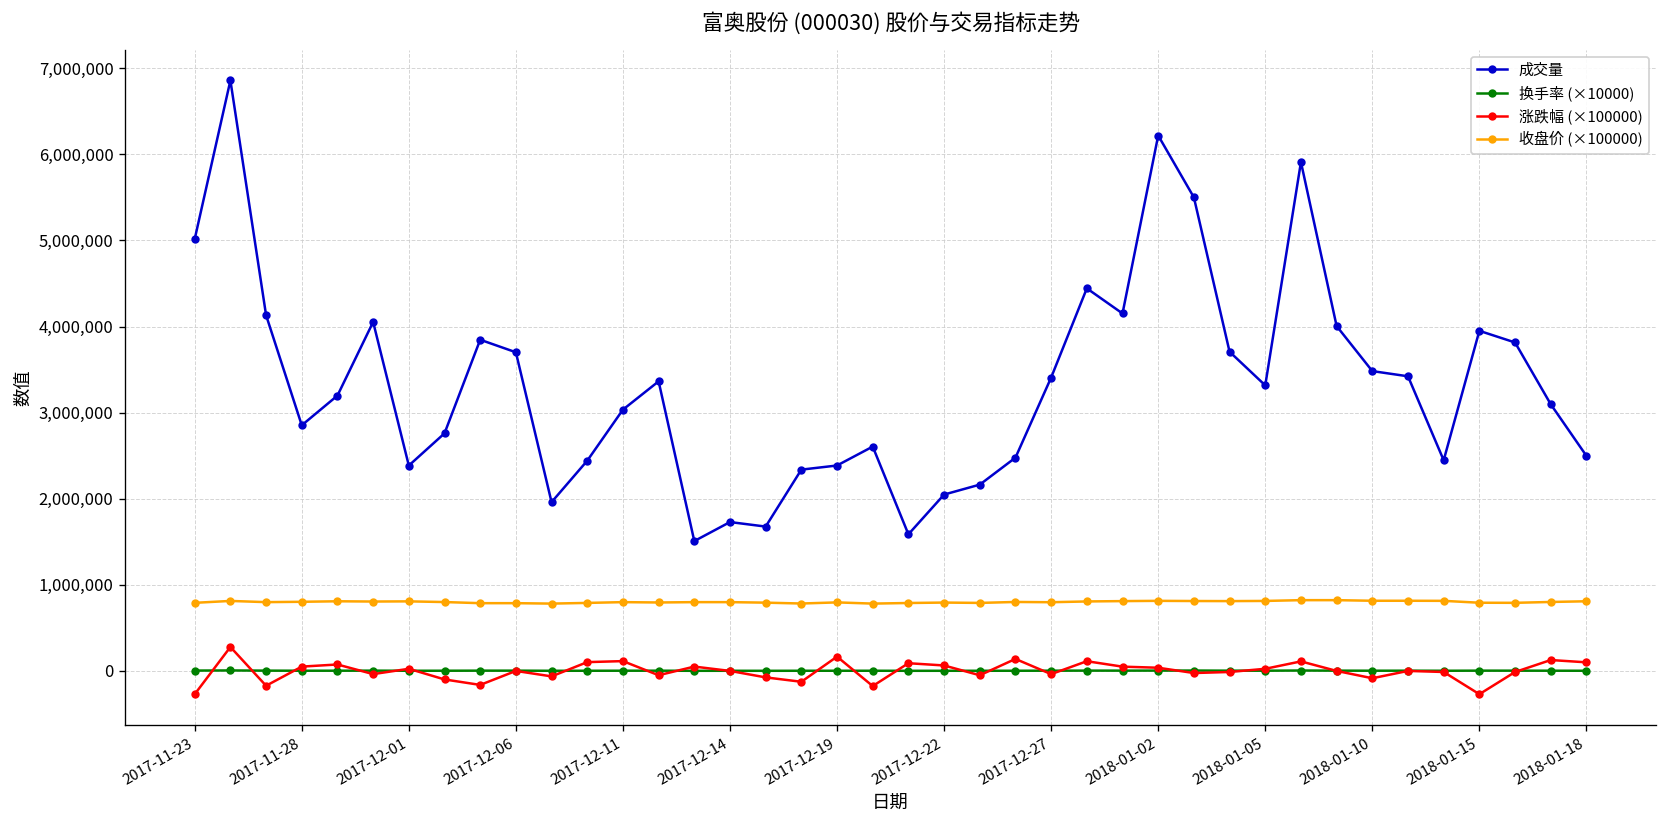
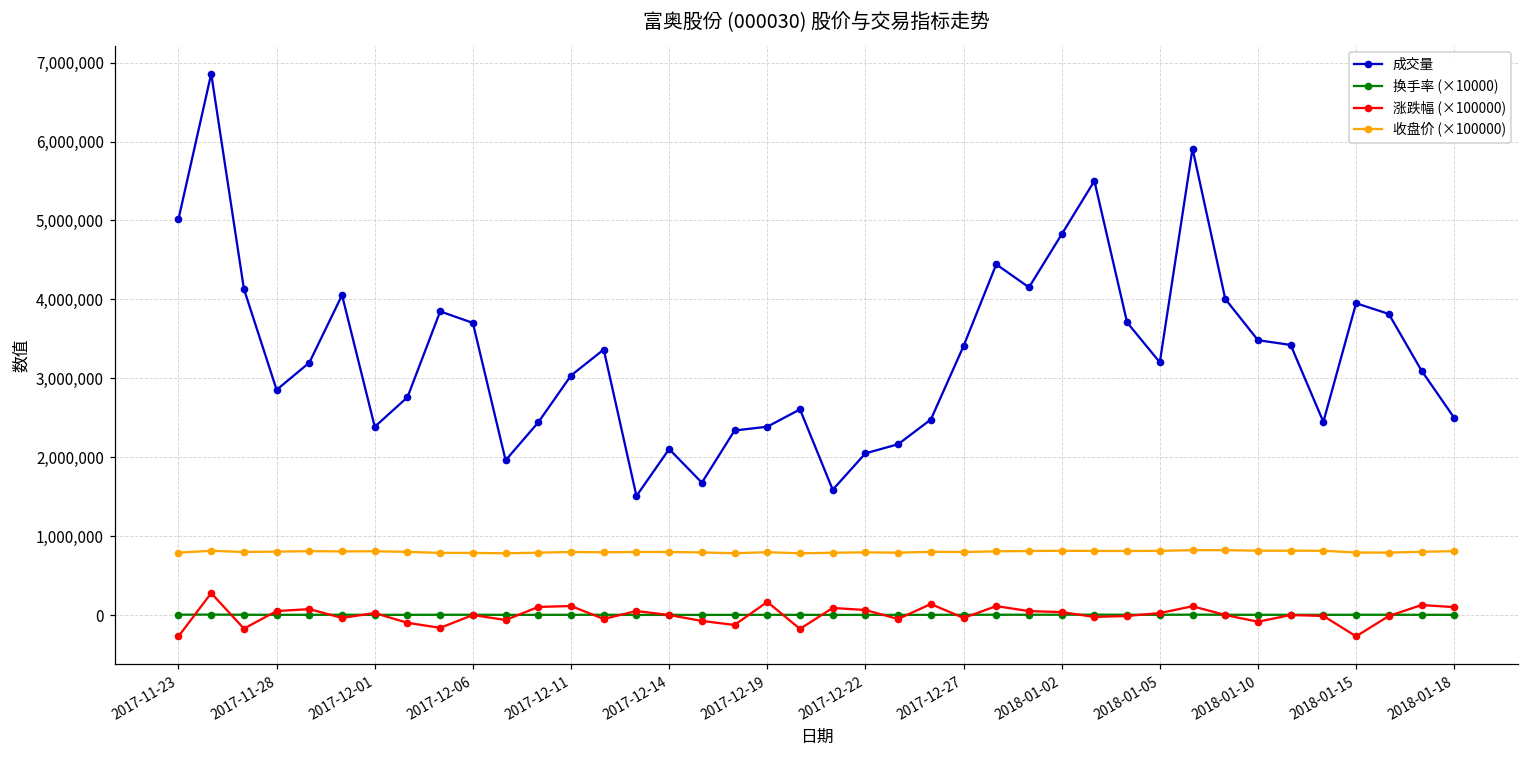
  {
    "成交量": {
      "2017-11-23": "5,000,000",
      "2017-11-28": "2,900,000",
      "2017-12-01": "2,400,000",
      "2017-12-06": "3,700,000",
      "2017-12-11": "3,000,000",
-     "2017-12-14": "1,700,000",
+     "2017-12-14": "2,100,000",
      "2017-12-19": "2,400,000",
      "2017-12-22": "2,000,000",
      "2017-12-27": "3,400,000",
-     "2018-01-02": "6,200,000",
-     "2018-01-05": "3,300,000",
+     "2018-01-02": "4,800,000",
+     "2018-01-05": "3,200,000",
      "2018-01-10": "3,500,000",
      "2018-01-15": "4,000,000",
      "2018-01-18": "2,500,000"
    },
    "换手率 (×10000)": {
      "2017-11-23": "0",
      "2017-11-28": "0",
      "2017-12-11": "0",
      "2017-12-19": "0",
      "2017-12-22": "0",
      "2017-12-27": "0",
      "2018-01-10": "0",
      "2018-01-15": "0",
      "2018-01-18": "0"
    },
    "涨跌幅 (×100000)": {
      "2017-11-23": "-300,000",
      "2017-11-28": "100,000",
      "2017-12-11": "100,000",
      "2017-12-19": "200,000",
      "2017-12-22": "100,000",
      "2017-12-27": "0",
      "2018-01-10": "-100,000",
      "2018-01-15": "-300,000",
      "2018-01-18": "100,000"
    },
    "收盘价 (×100000)": {
      "2017-11-23": "800,000",
      "2017-11-28": "800,000",
      "2017-12-01": "800,000",
      "2017-12-06": "800,000",
      "2017-12-11": "800,000",
      "2017-12-14": "800,000",
      "2017-12-19": "800,000",
      "2017-12-22": "800,000",
      "2017-12-27": "800,000",
      "2018-01-02": "800,000",
      "2018-01-05": "800,000",
      "2018-01-10": "800,000",
      "2018-01-15": "800,000",
      "2018-01-18": "800,000"
    }
  }
